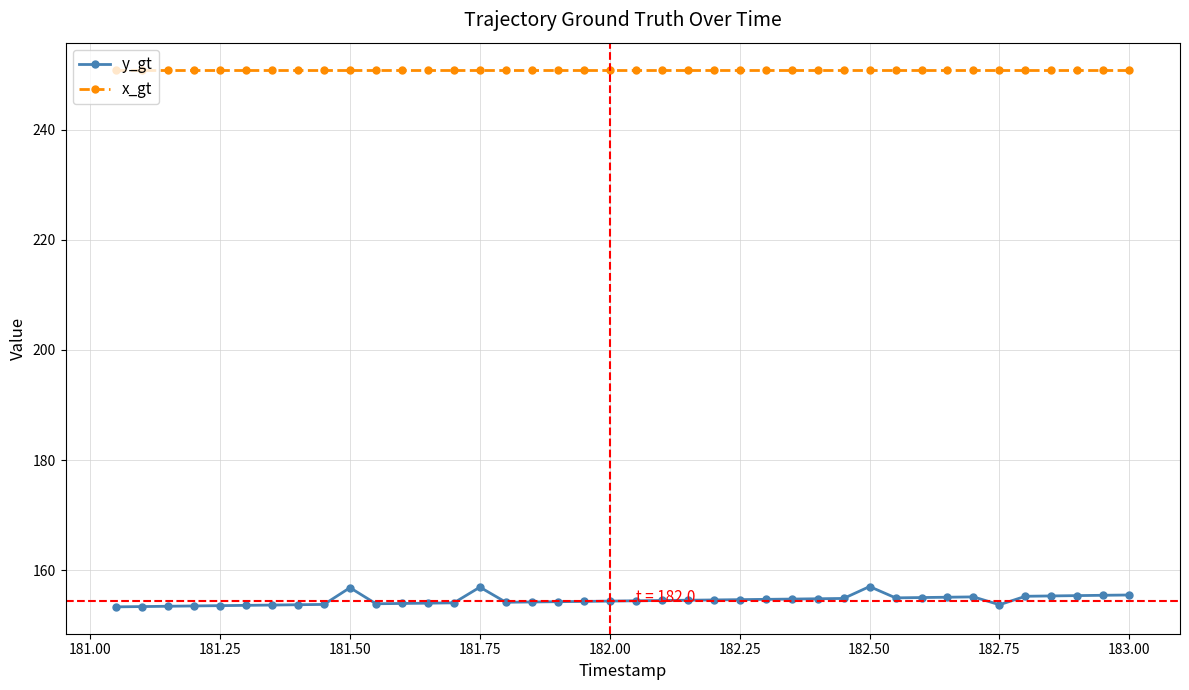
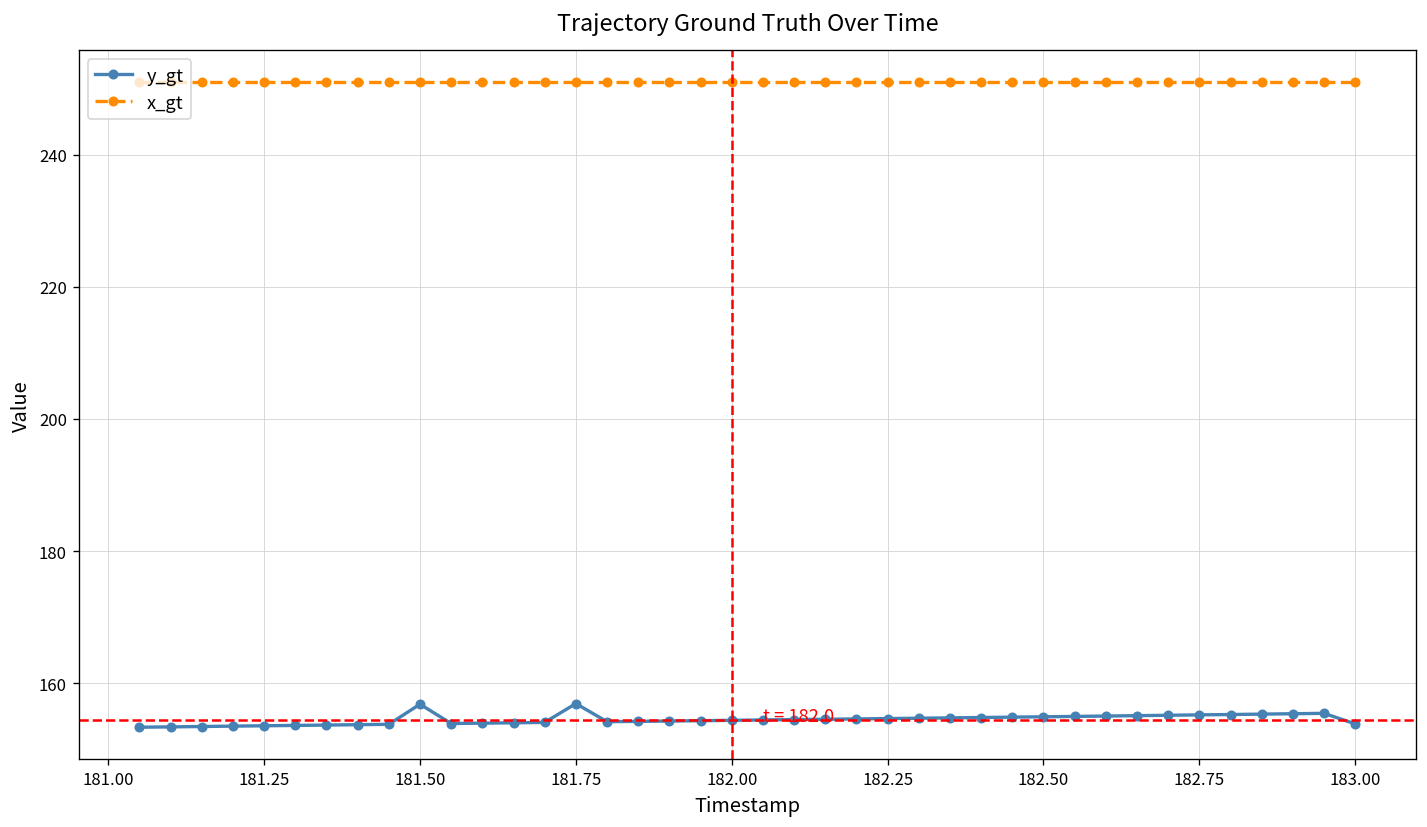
  {
    "y_gt": {
      "181.25": 154,
      "181.50": 157,
      "181.75": 157,
      "182.00": 154,
      "182.25": 155,
-     "182.50": 157,
-     "182.75": 154,
-     "183.00": 155
+     "182.50": 155,
+     "182.75": 155,
+     "183.00": 154
    },
    "x_gt": {
      "181.25": 251,
      "181.50": 251,
      "181.75": 251,
      "182.00": 251,
      "182.25": 251,
      "182.50": 251,
      "182.75": 251,
      "183.00": 251
    }
  }
